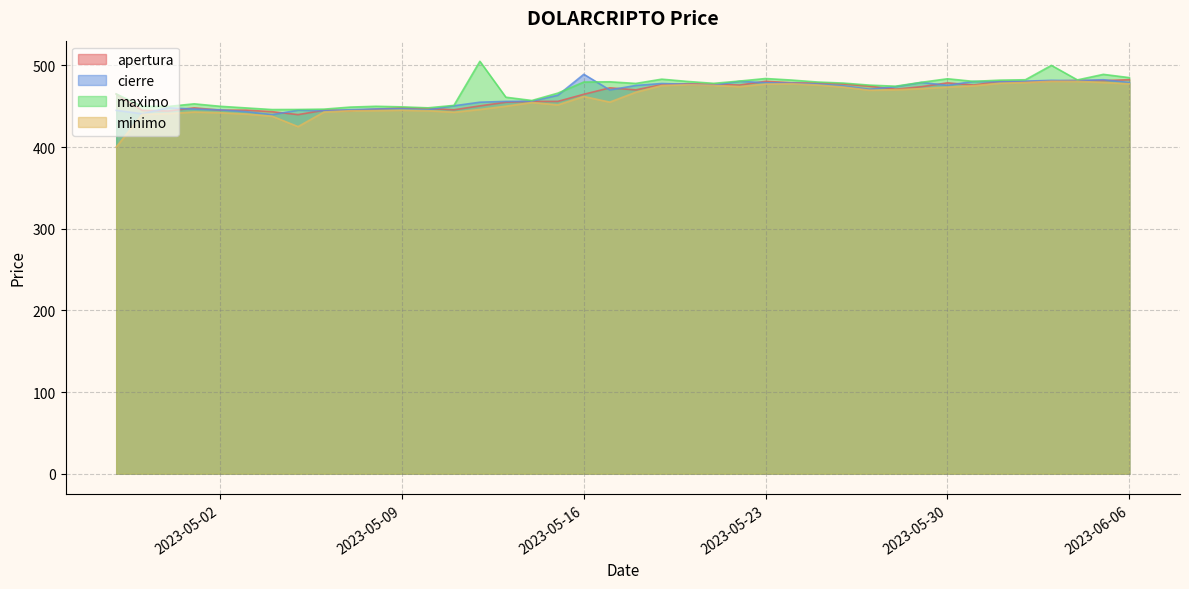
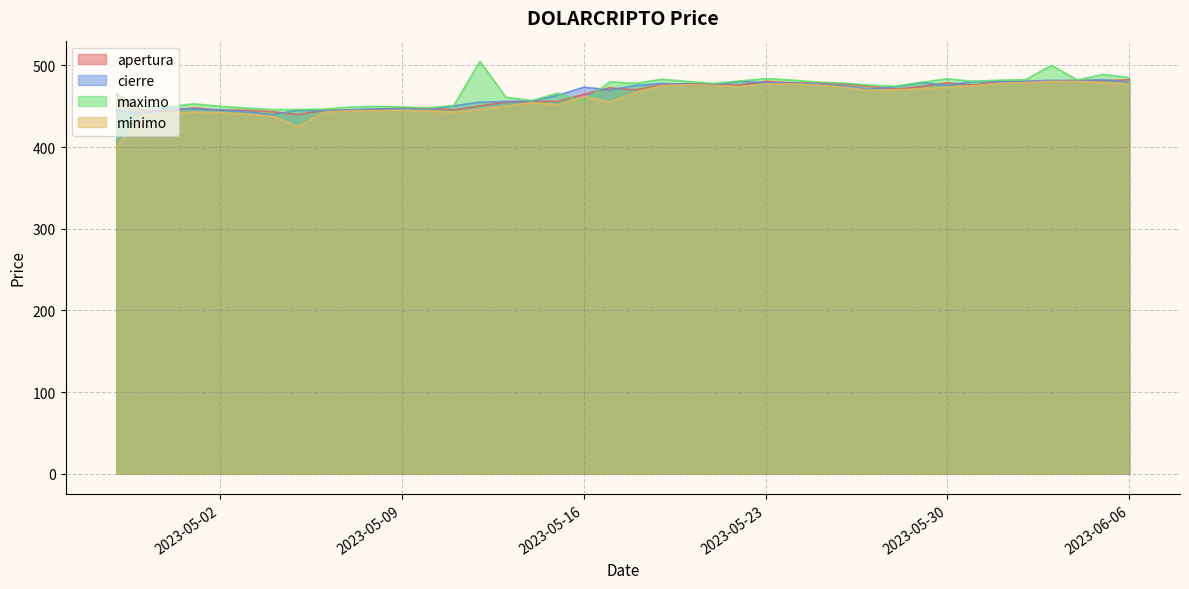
  {
    "apertura": {
      "2023-05-30": 480
    },
    "cierre": {
-     "2023-05-16": 490
+     "2023-05-16": 470
    },
    "maximo": {
      "2023-05-02": 450,
-     "2023-05-16": 480,
+     "2023-05-16": 460,
      "2023-05-23": 480,
      "2023-05-30": 480
    },
    "minimo": {
      "2023-05-02": 440
    }
  }
